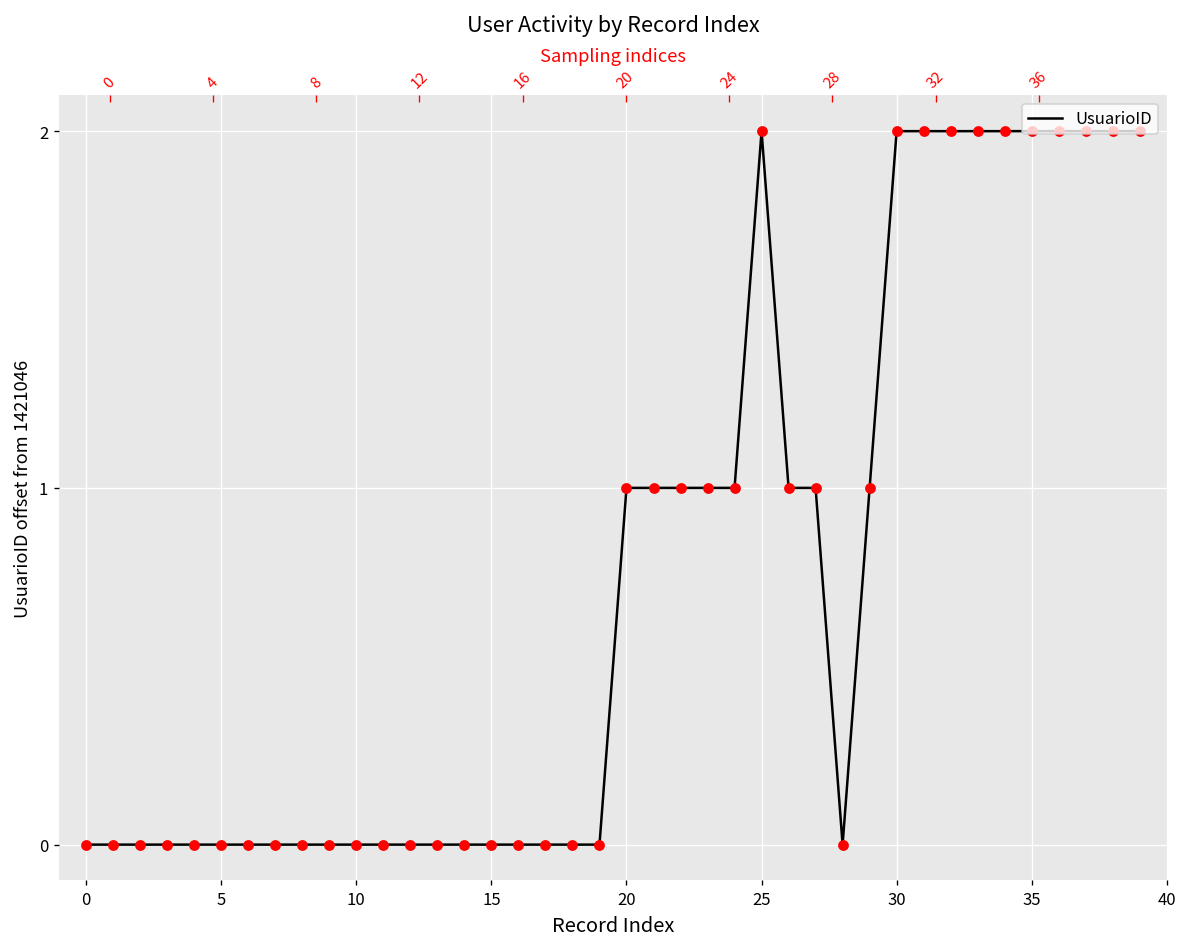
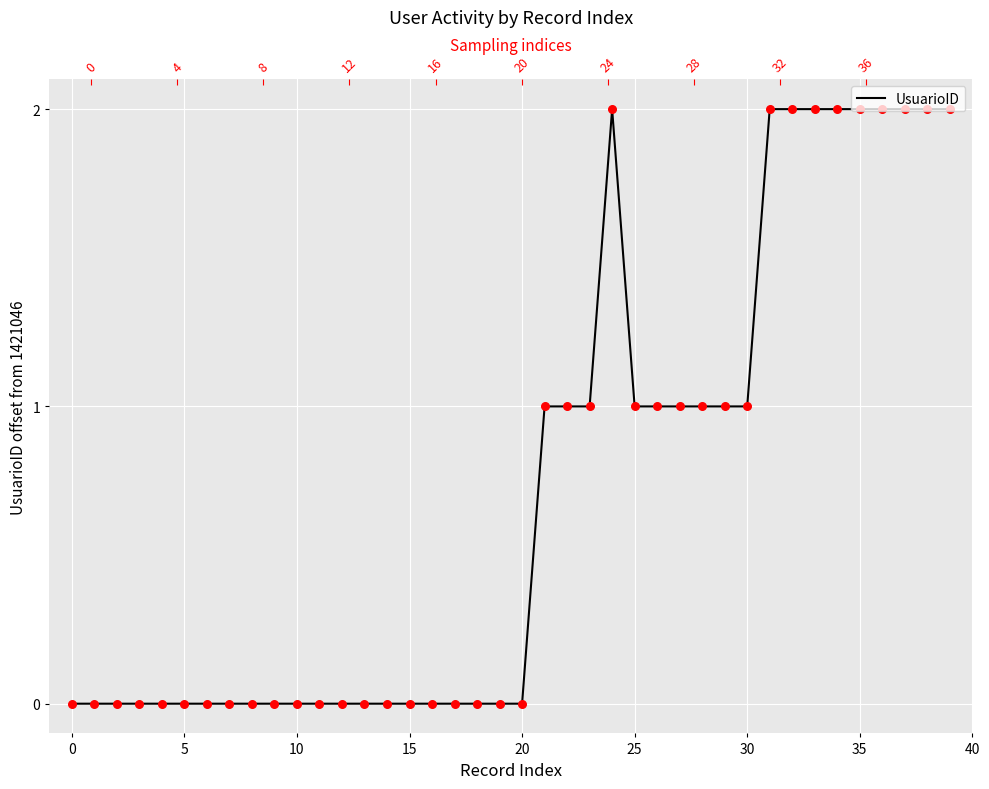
  {
    "0": 0.00,
    "4": 0.00,
    "5": 0.00,
    "8": 0.00,
    "10": 0.00,
    "12": 0.00,
    "15": 0.00,
    "16": 0.00,
-   "20": 1.00,
-   "24": 1.00,
-   "25": 2.00,
-   "28": 0.00,
-   "30": 2.00,
+   "20": 0.00,
+   "24": 2.00,
+   "25": 1.00,
+   "28": 1.00,
+   "30": 1.00,
    "32": 2.00
  }
